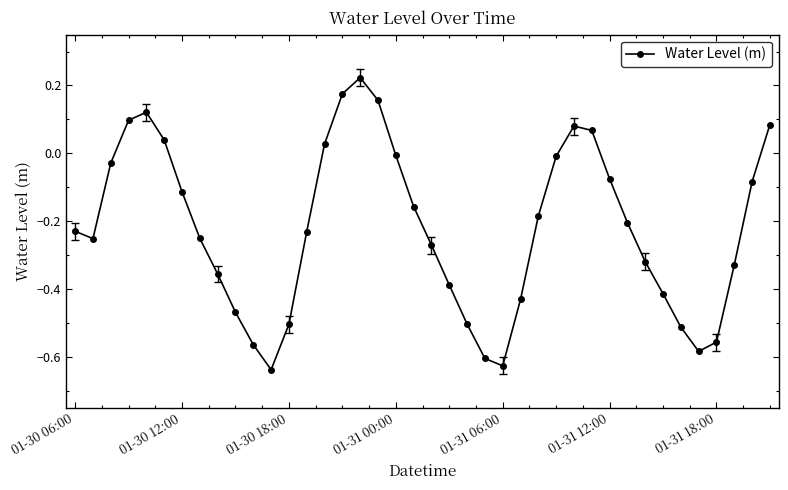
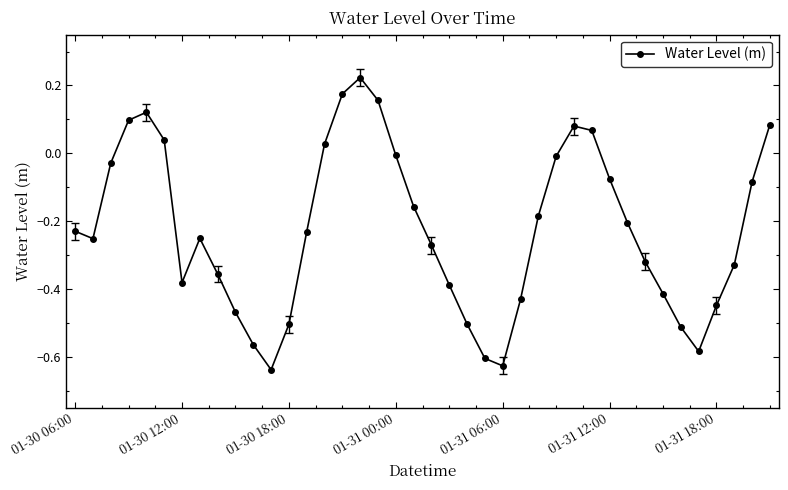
  {
    "Water Level (m)": {
      "01-30 06:00": -0.23,
-     "01-30 12:00": -0.11,
+     "01-30 12:00": -0.38,
      "01-30 18:00": -0.50,
      "01-31 00:00": -0.01,
      "01-31 06:00": -0.63,
      "01-31 12:00": -0.08,
-     "01-31 18:00": -0.56
+     "01-31 18:00": -0.45
    }
  }
